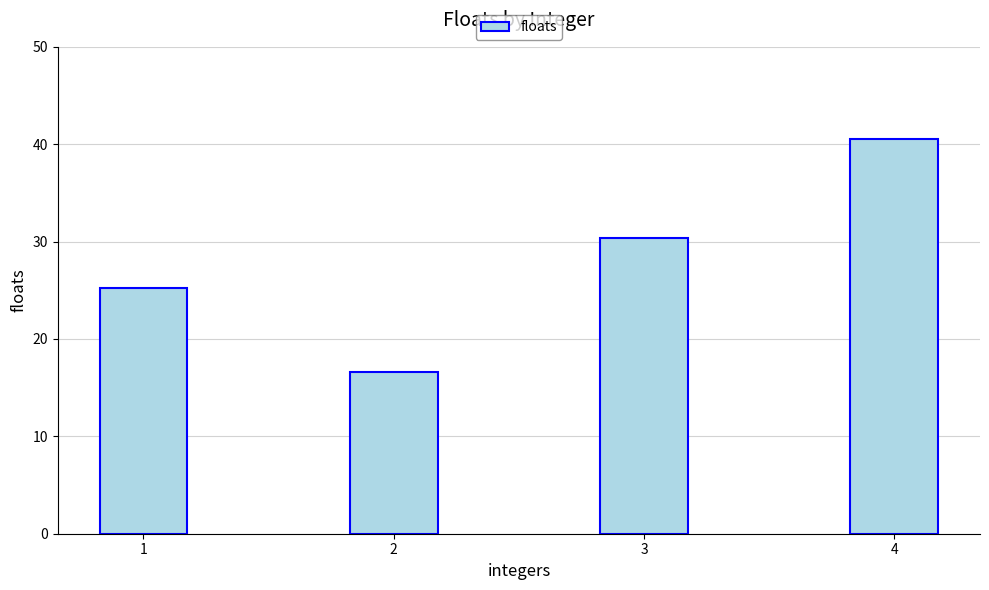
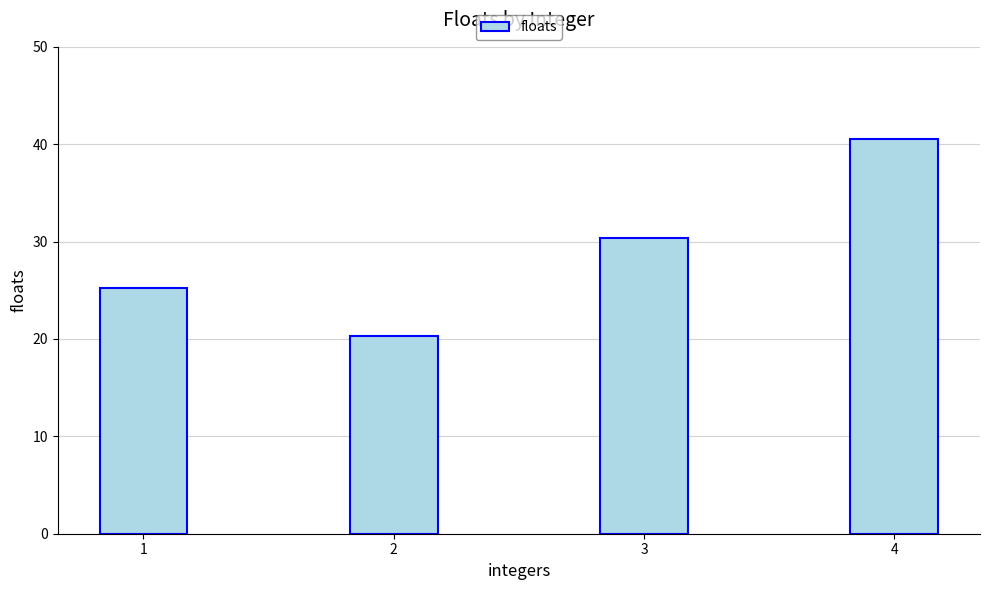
  {
    "1": 25,
-   "2": 17,
+   "2": 20,
    "3": 30,
    "4": 41
  }
